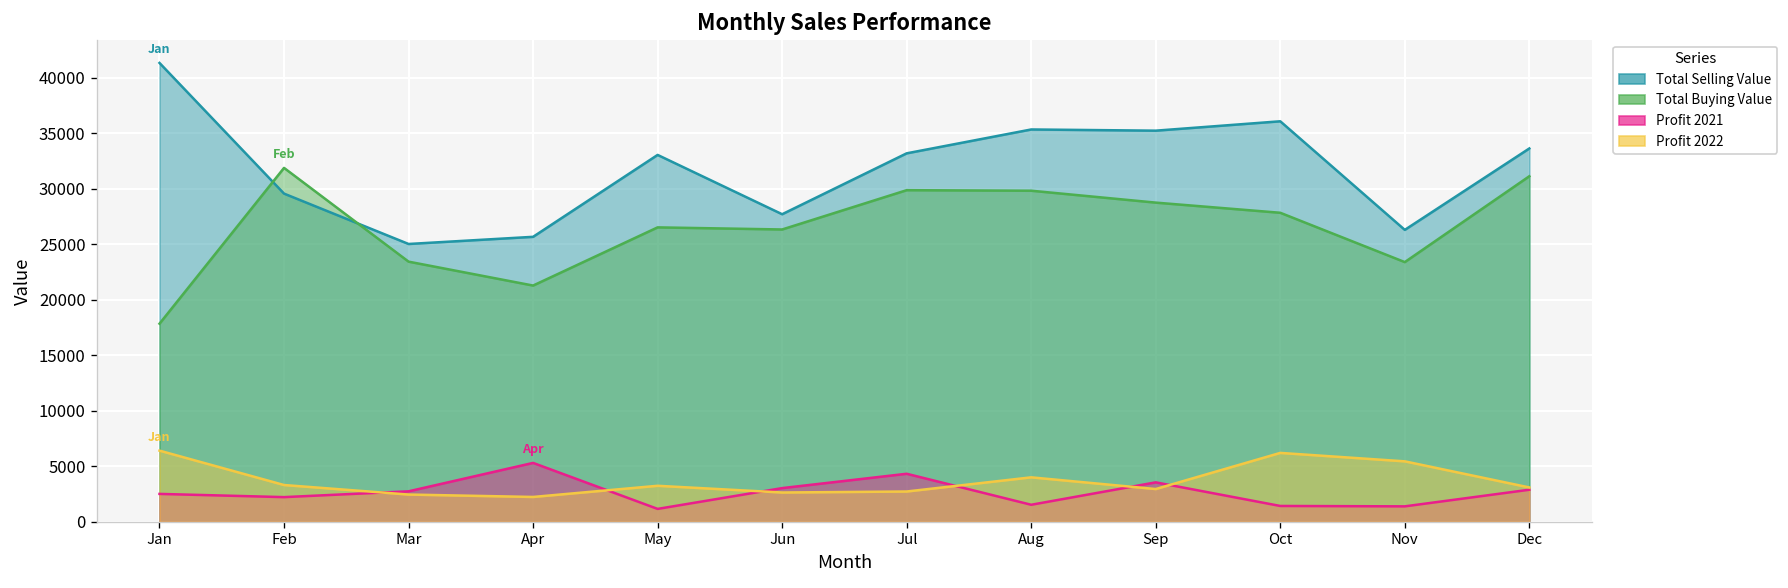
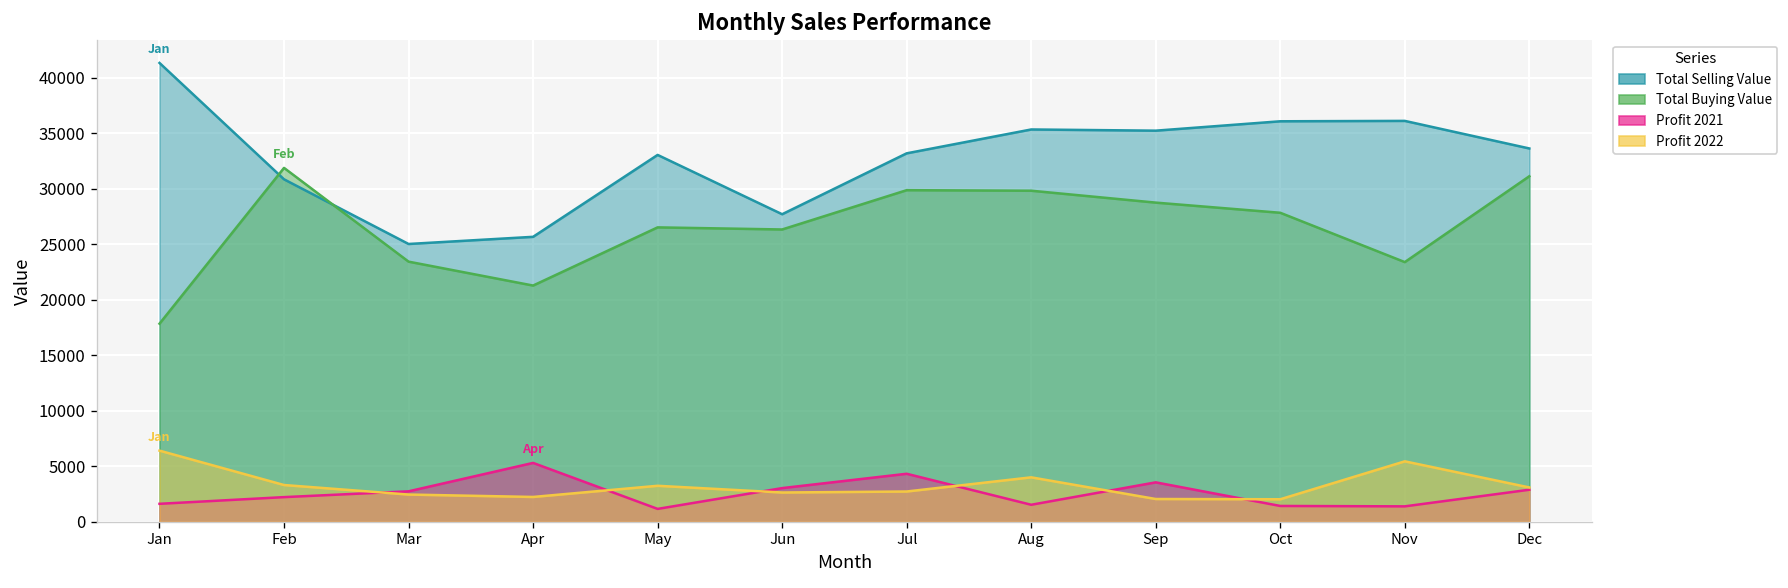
  {
    "Total Selling Value": {
      "Jan": 41000,
-     "Feb": 30000,
+     "Feb": 31000,
      "Mar": 25000,
      "Apr": 26000,
      "May": 33000,
      "Jun": 28000,
      "Jul": 33000,
      "Aug": 35000,
      "Sep": 35000,
      "Oct": 36000,
-     "Nov": 26000,
+     "Nov": 36000,
      "Dec": 34000
    },
    "Total Buying Value": {
      "Jan": 18000,
      "Feb": 32000,
      "Mar": 23000,
      "Apr": 21000,
      "May": 27000,
      "Jun": 26000,
      "Jul": 30000,
      "Aug": 30000,
      "Sep": 29000,
      "Oct": 28000,
      "Nov": 23000,
      "Dec": 31000
    },
    "Profit 2021": {
-     "Jan": 3000,
+     "Jan": 2000,
      "Feb": 2000,
      "Mar": 3000,
      "Apr": 5000,
      "May": 1000,
      "Jun": 3000,
      "Jul": 4000,
      "Aug": 2000,
      "Sep": 4000,
      "Oct": 1000,
      "Nov": 1000
    },
    "Profit 2022": {
      "Jan": 6000,
      "Feb": 3000,
      "Mar": 2000,
      "Apr": 2000,
      "May": 3000,
      "Jun": 3000,
      "Jul": 3000,
      "Aug": 4000,
-     "Sep": 3000,
-     "Oct": 6000,
+     "Sep": 2000,
+     "Oct": 2000,
      "Nov": 5000
    }
  }
